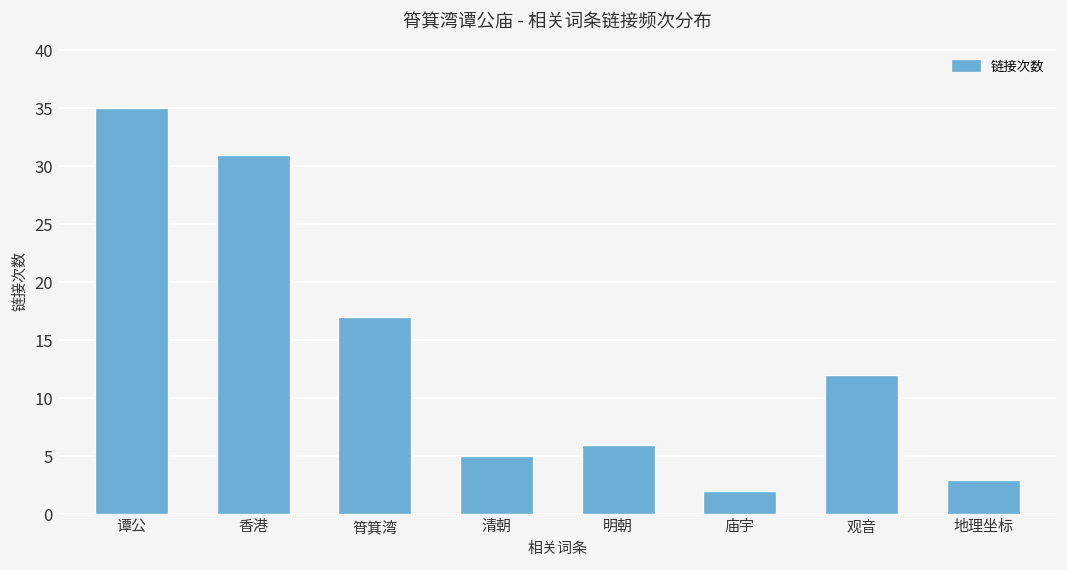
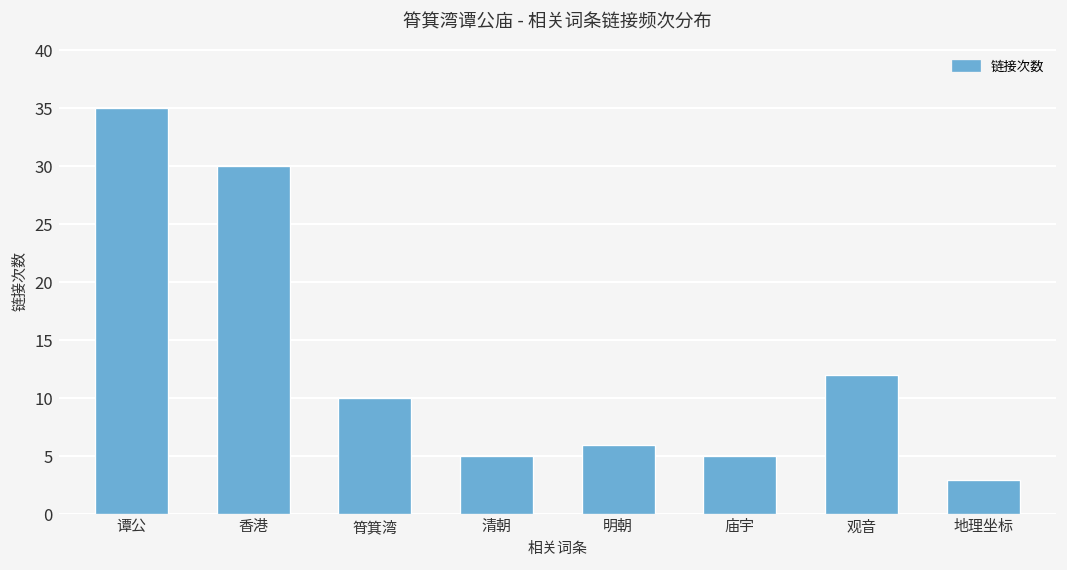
  {
    "谭公": 35,
-   "香港": 31,
-   "筲箕湾": 17,
+   "香港": 30,
+   "筲箕湾": 10,
    "清朝": 5,
    "明朝": 6,
-   "庙宇": 2,
+   "庙宇": 5,
    "观音": 12,
    "地理坐标": 3
  }
